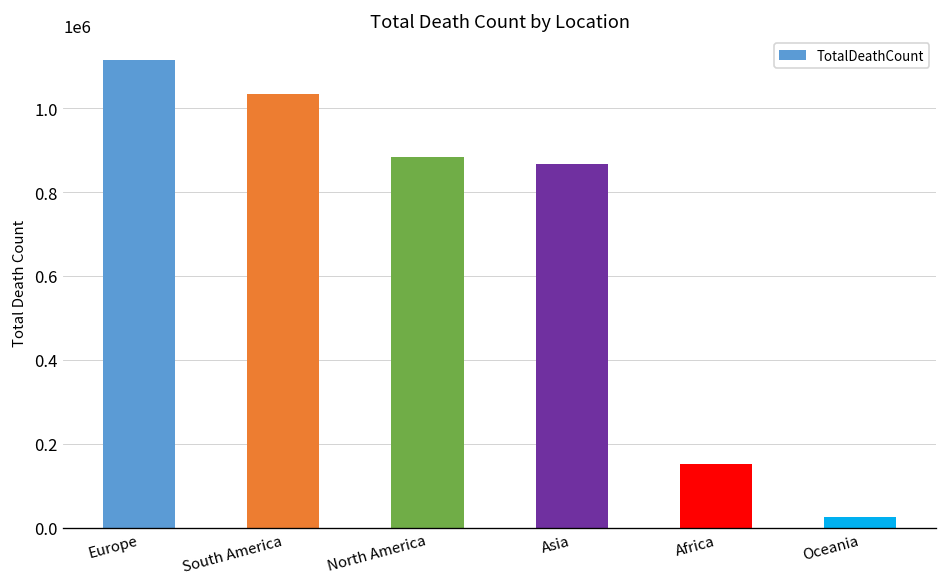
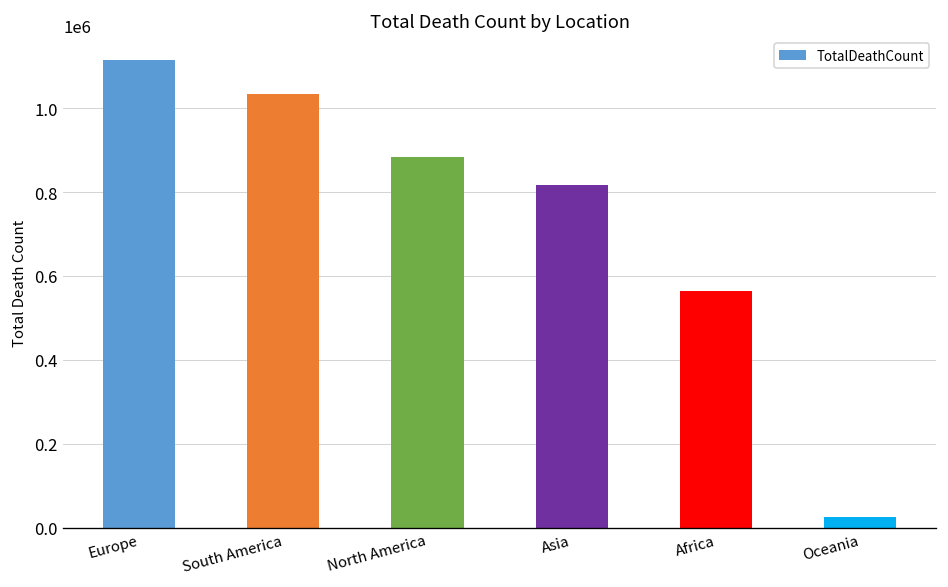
  {
    "Europe": 1110000,
    "South America": 1030000,
    "North America": 880000,
-   "Asia": 870000,
-   "Africa": 150000,
+   "Asia": 820000,
+   "Africa": 560000,
    "Oceania": 20000
  }
